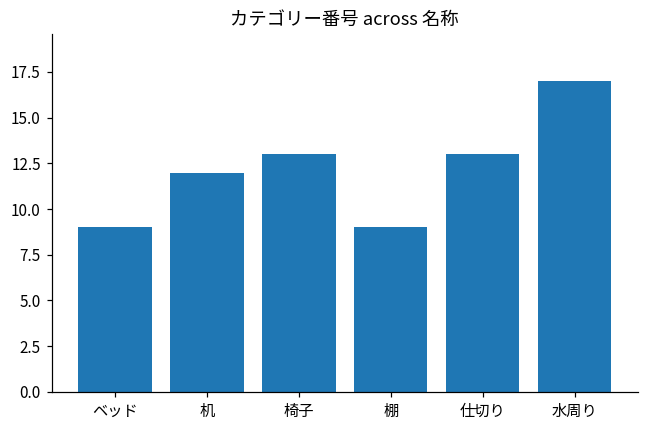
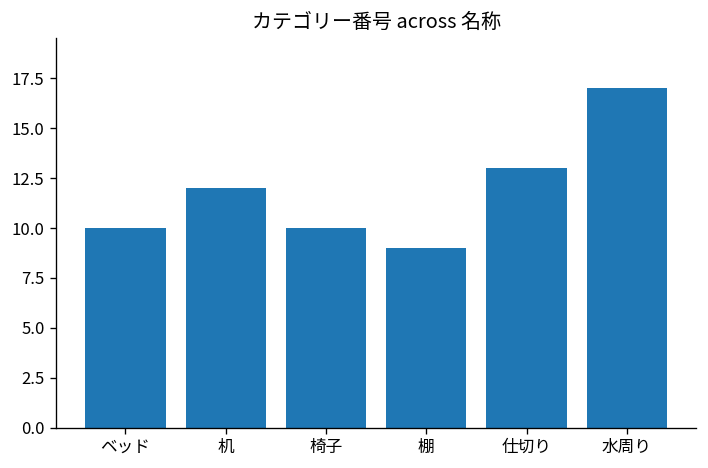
  {
-   "ベッド": 9,
+   "ベッド": 10,
    "机": 12,
-   "椅子": 13,
+   "椅子": 10,
    "棚": 9,
    "仕切り": 13,
    "水周り": 17
  }
